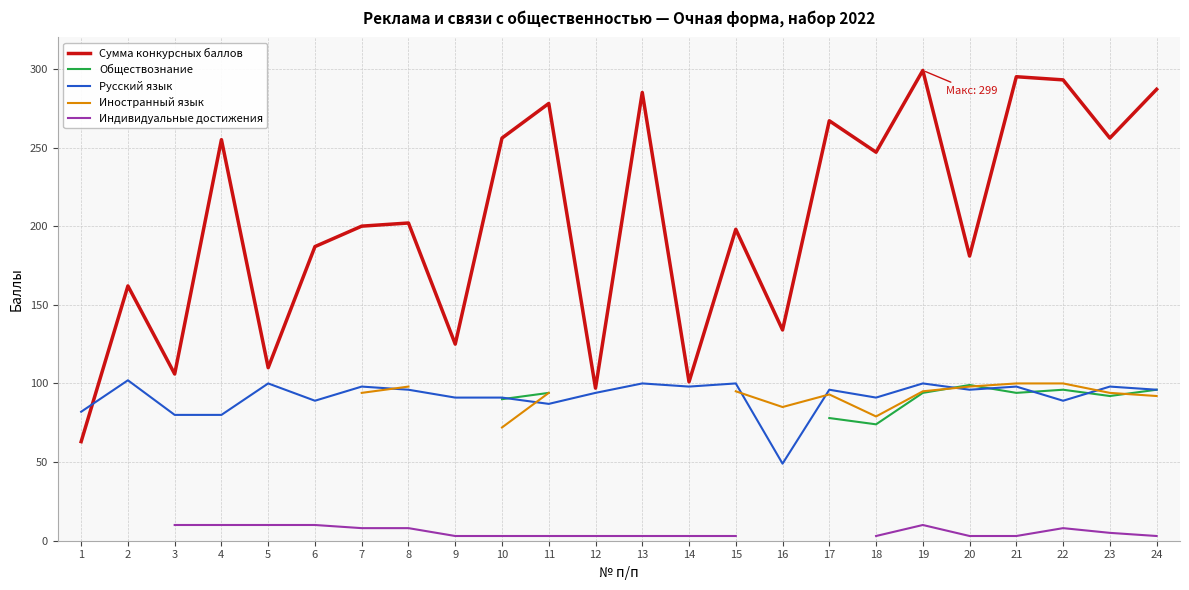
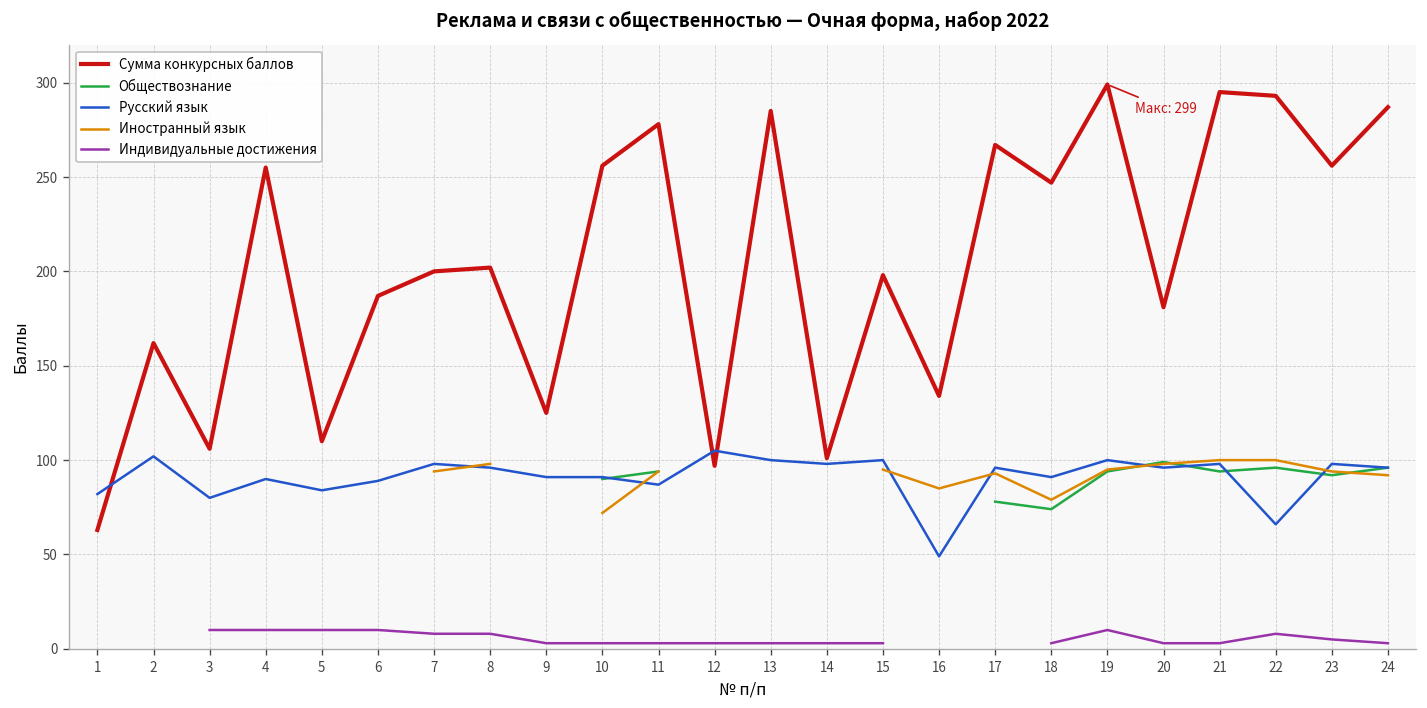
  {
    "Сумма конкурсных баллов": {
      "19": 299
    },
    "Обществознание": {
      "4": 72,
      "13": 92,
      "17": 78,
      "18": 74,
      "21": 94,
      "22": 96,
      "23": 92
    },
    "Русский язык": {
      "1": 82,
      "2": 102,
      "3": 80,
-     "4": 80,
-     "5": 100,
+     "4": 90,
+     "5": 84,
      "7": 98,
      "8": 96,
      "9": 91,
      "11": 87,
-     "12": 94,
+     "12": 105,
      "13": 100,
      "14": 98,
      "15": 100,
      "16": 49,
      "17": 96,
      "18": 91,
      "19": 100,
      "20": 96,
      "21": 98,
-     "22": 89,
+     "22": 66,
      "23": 98
    },
    "Иностранный язык": {
      "2": 89,
      "4": 93,
      "7": 94,
      "8": 98,
      "10": 72,
      "13": 90,
      "15": 95,
      "16": 85,
      "17": 93,
      "18": 79,
      "21": 100,
      "22": 100,
      "23": 94,
      "24": 92
    },
    "Индивидуальные достижения": {
      "1": 10,
      "3": 10,
      "4": 10,
      "5": 10,
      "6": 10,
      "7": 8,
      "8": 8,
      "9": 3,
      "10": 3,
      "11": 3,
      "12": 3,
      "13": 3,
      "14": 3,
      "15": 3,
      "18": 3,
      "19": 10,
      "20": 3,
      "21": 3,
      "22": 8,
      "23": 5,
      "24": 3
    }
  }
